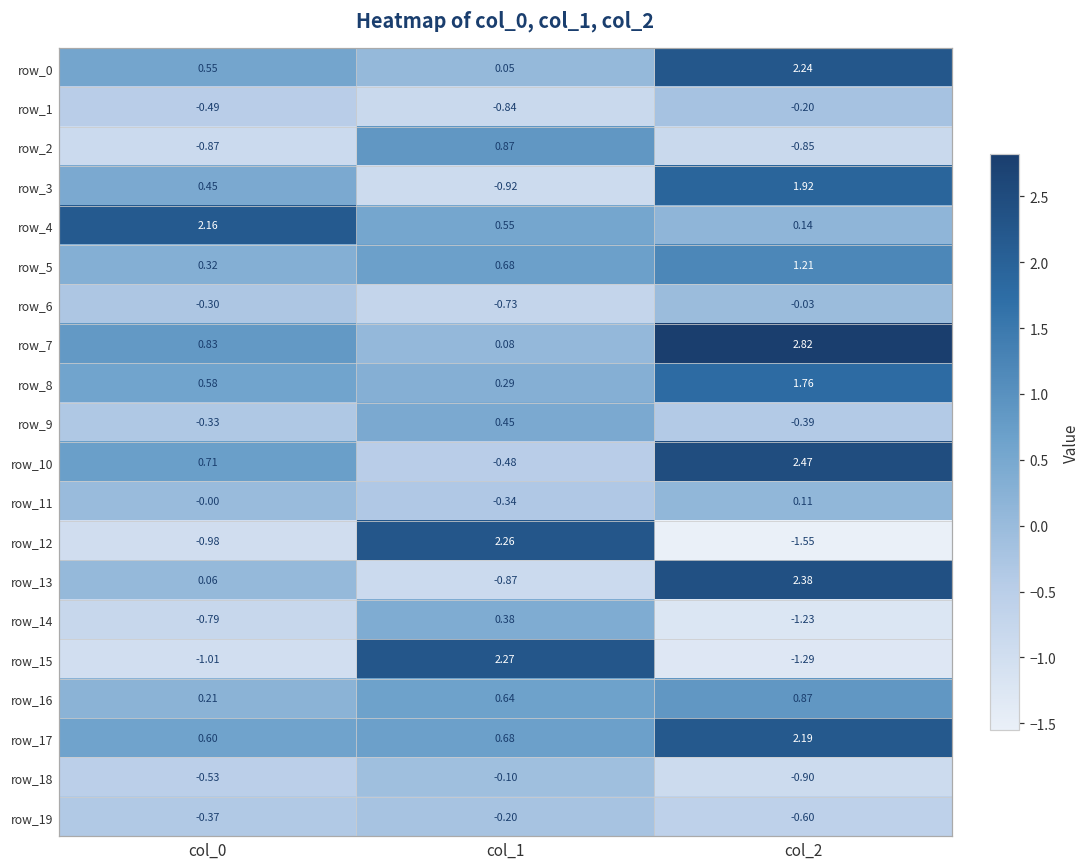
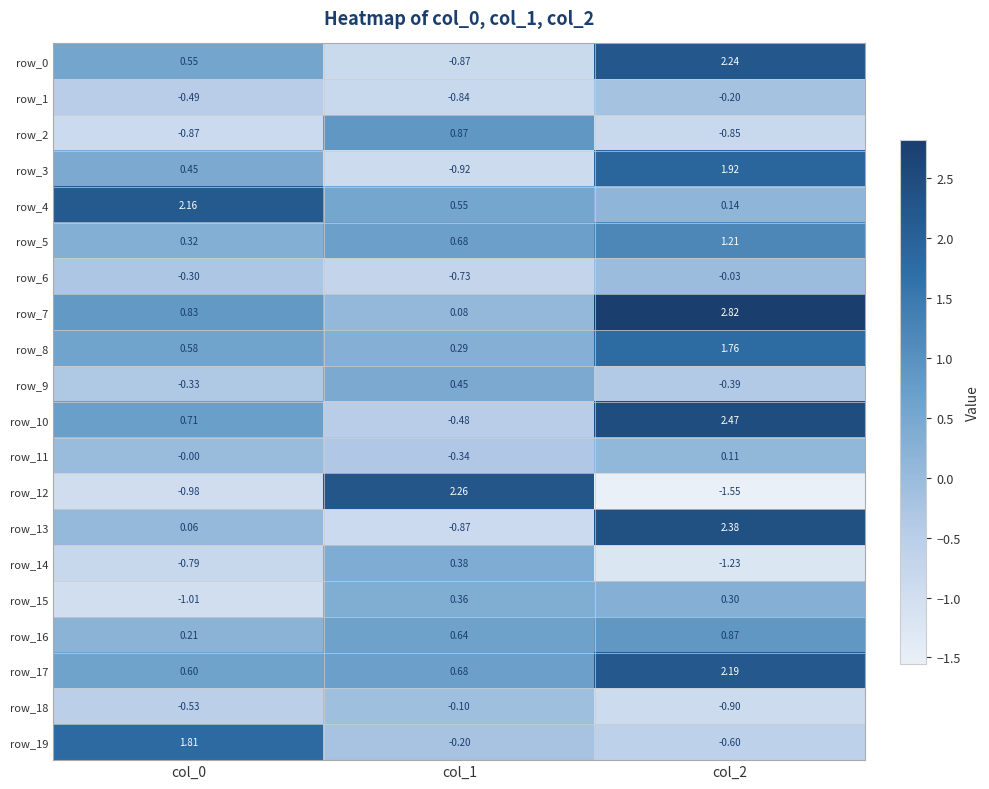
  {
    "row_0": {
      "col_0": 0.55,
-     "col_1": 0.05,
+     "col_1": -0.87,
      "col_2": 2.24
    },
    "row_1": {
      "col_0": -0.49,
      "col_1": -0.84,
      "col_2": -0.20
    },
    "row_2": {
      "col_0": -0.87,
      "col_1": 0.87,
      "col_2": -0.85
    },
    "row_3": {
      "col_0": 0.45,
      "col_1": -0.92,
      "col_2": 1.92
    },
    "row_4": {
      "col_0": 2.16,
      "col_1": 0.55,
      "col_2": 0.14
    },
    "row_5": {
      "col_0": 0.32,
      "col_1": 0.68,
      "col_2": 1.21
    },
    "row_6": {
      "col_0": -0.30,
      "col_1": -0.73,
      "col_2": -0.03
    },
    "row_7": {
      "col_0": 0.83,
      "col_1": 0.08,
      "col_2": 2.82
    },
    "row_8": {
      "col_0": 0.58,
      "col_1": 0.29,
      "col_2": 1.76
    },
    "row_9": {
      "col_0": -0.33,
      "col_1": 0.45,
      "col_2": -0.39
    },
    "row_10": {
      "col_0": 0.71,
      "col_1": -0.48,
      "col_2": 2.47
    },
    "row_11": {
      "col_0": -0.00,
      "col_1": -0.34,
      "col_2": 0.11
    },
    "row_12": {
      "col_0": -0.98,
      "col_1": 2.26,
      "col_2": -1.55
    },
    "row_13": {
      "col_0": 0.06,
      "col_1": -0.87,
      "col_2": 2.38
    },
    "row_14": {
      "col_0": -0.79,
      "col_1": 0.38,
      "col_2": -1.23
    },
    "row_15": {
      "col_0": -1.01,
-     "col_1": 2.27,
-     "col_2": -1.29
+     "col_1": 0.36,
+     "col_2": 0.30
    },
    "row_16": {
      "col_0": 0.21,
      "col_1": 0.64,
      "col_2": 0.87
    },
    "row_17": {
      "col_0": 0.60,
      "col_1": 0.68,
      "col_2": 2.19
    },
    "row_18": {
      "col_0": -0.53,
      "col_1": -0.10,
      "col_2": -0.90
    },
    "row_19": {
-     "col_0": -0.37,
+     "col_0": 1.81,
      "col_1": -0.20,
      "col_2": -0.60
    }
  }
